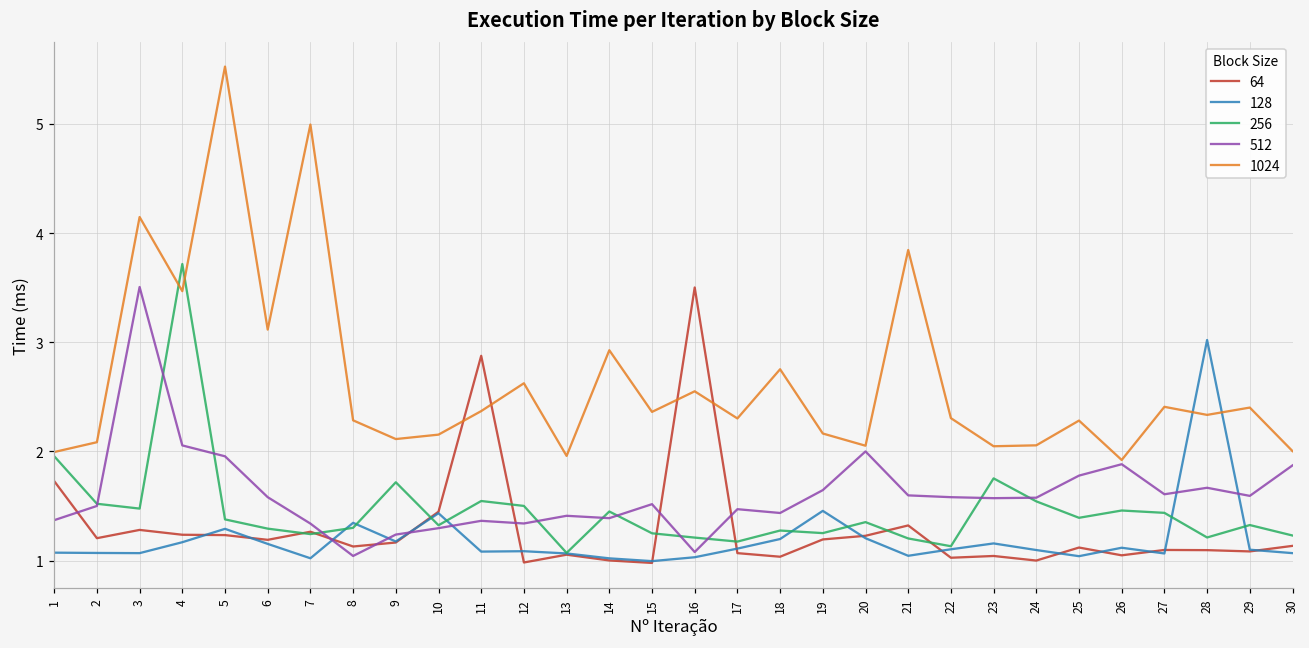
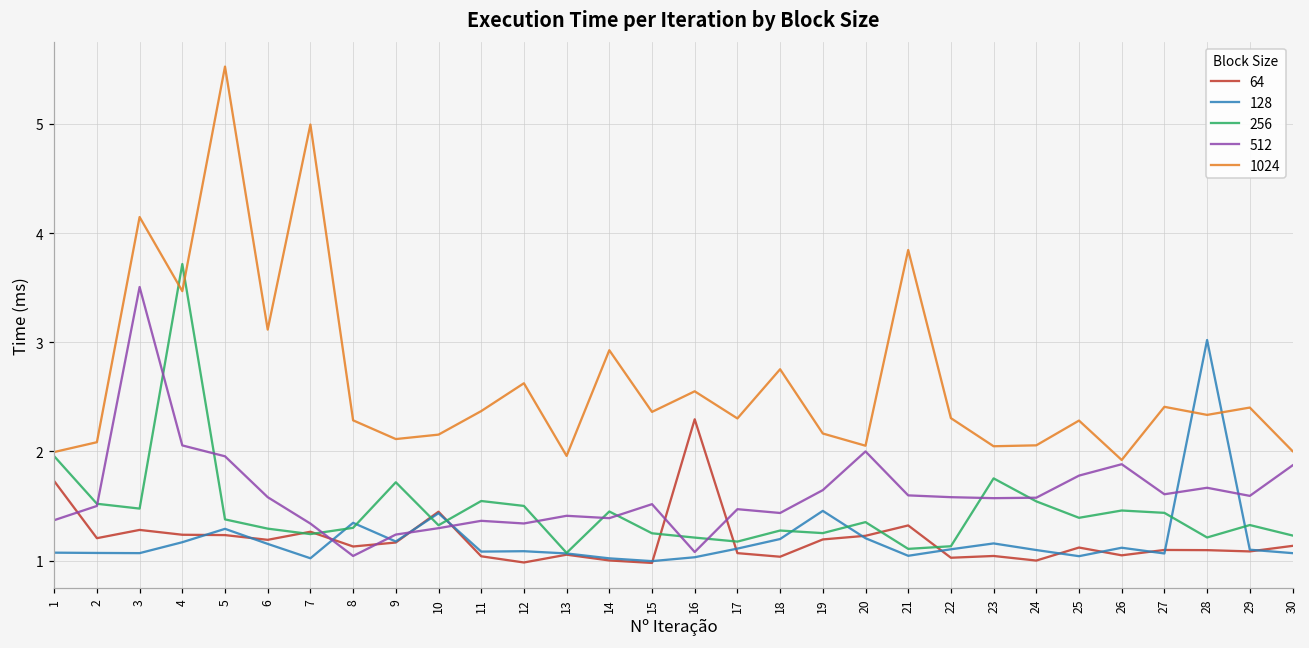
  {
    "64": {
      "1": 1.7,
      "2": 1.2,
      "3": 1.3,
      "4": 1.2,
      "5": 1.2,
      "6": 1.2,
      "8": 1.1,
-     "11": 2.9,
+     "11": 1.0,
      "12": 1.0,
-     "16": 3.5,
+     "16": 2.3,
      "17": 1.1,
      "18": 1.0,
      "19": 1.2,
      "21": 1.3,
      "22": 1.0,
      "23": 1.0,
      "24": 1.0,
      "25": 1.1,
      "26": 1.0,
      "27": 1.1,
      "28": 1.1,
      "30": 1.1
    },
    "128": {
      "1": 1.1,
      "2": 1.1,
      "3": 1.1,
      "4": 1.2,
      "5": 1.3,
      "6": 1.2,
      "7": 1.0,
      "8": 1.3,
      "11": 1.1,
      "12": 1.1,
      "16": 1.0,
      "17": 1.1,
      "18": 1.2,
      "19": 1.5,
      "21": 1.0,
      "22": 1.1,
      "23": 1.2,
      "24": 1.1,
      "25": 1.0,
      "26": 1.1,
      "27": 1.1,
      "28": 3.0,
      "30": 1.1
    },
    "256": {
      "1": 2.0,
      "3": 1.5,
      "4": 3.7,
      "5": 1.4,
      "6": 1.3,
      "8": 1.3,
      "9": 1.7,
      "10": 1.3,
      "11": 1.5,
      "12": 1.5,
      "14": 1.5,
      "15": 1.3,
      "16": 1.2,
      "17": 1.2,
      "18": 1.3,
      "19": 1.3,
      "20": 1.4,
-     "21": 1.2,
+     "21": 1.1,
      "22": 1.1,
      "23": 1.8,
      "24": 1.5,
      "25": 1.4,
      "26": 1.5,
      "27": 1.4,
      "28": 1.2,
      "29": 1.3,
      "30": 1.2
    },
    "512": {
      "1": 1.4,
      "3": 3.5,
      "4": 2.1,
      "5": 2.0,
      "6": 1.6,
      "7": 1.3,
      "8": 1.0,
      "9": 1.2,
      "10": 1.3,
      "11": 1.4,
      "12": 1.3,
      "13": 1.4,
      "14": 1.4,
      "15": 1.5,
      "16": 1.1,
      "17": 1.5,
      "18": 1.4,
      "19": 1.6,
      "20": 2.0,
      "21": 1.6,
      "22": 1.6,
      "23": 1.6,
      "24": 1.6,
      "25": 1.8,
      "26": 1.9,
      "27": 1.6,
      "28": 1.7,
      "29": 1.6,
      "30": 1.9
    },
    "1024": {
      "1": 2.0,
      "2": 2.1,
      "3": 4.1,
      "4": 3.5,
      "5": 5.5,
      "6": 3.1,
      "7": 5.0,
      "8": 2.3,
      "9": 2.1,
      "10": 2.2,
      "11": 2.4,
      "12": 2.6,
      "13": 2.0,
      "14": 2.9,
      "15": 2.4,
      "16": 2.6,
      "17": 2.3,
      "18": 2.8,
      "19": 2.2,
      "20": 2.1,
      "21": 3.8,
      "22": 2.3,
      "23": 2.0,
      "24": 2.1,
      "25": 2.3,
      "26": 1.9,
      "27": 2.4,
      "28": 2.3,
      "29": 2.4,
      "30": 2.0
    }
  }
